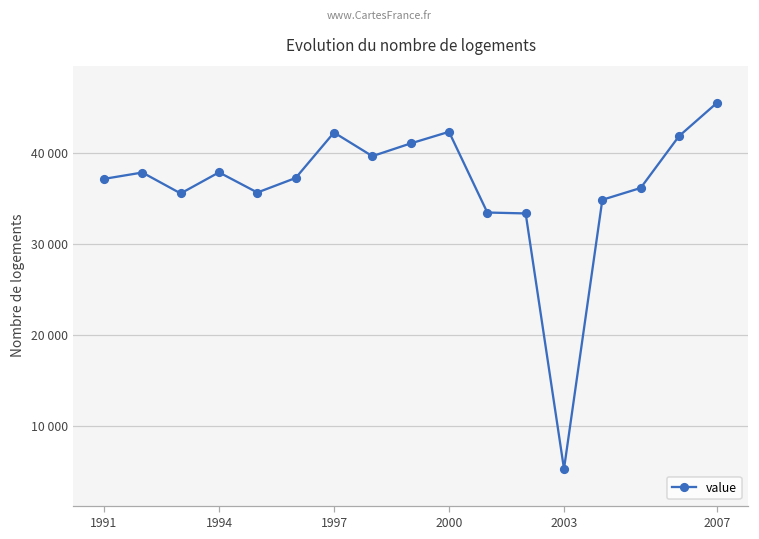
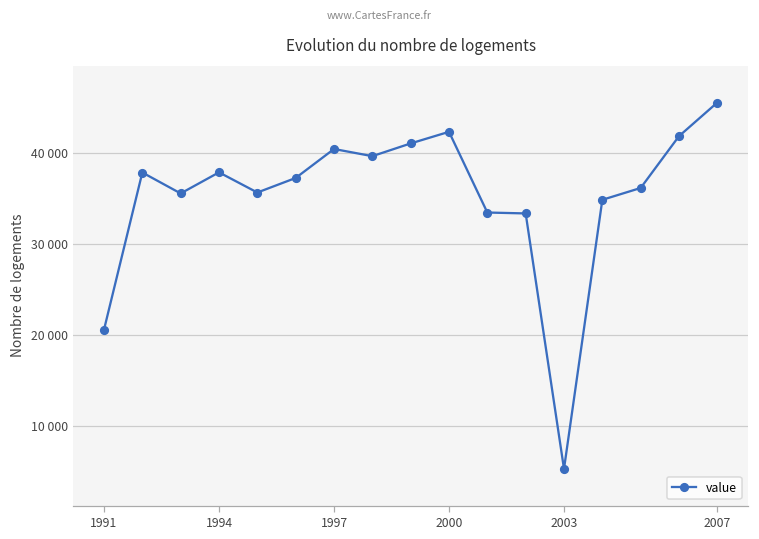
  {
-   "1991": 37000,
+   "1991": 21000,
    "1994": 38000,
-   "1997": 42000,
+   "1997": 40000,
    "2000": 42000,
    "2003": 5000,
    "2007": 46000
  }
